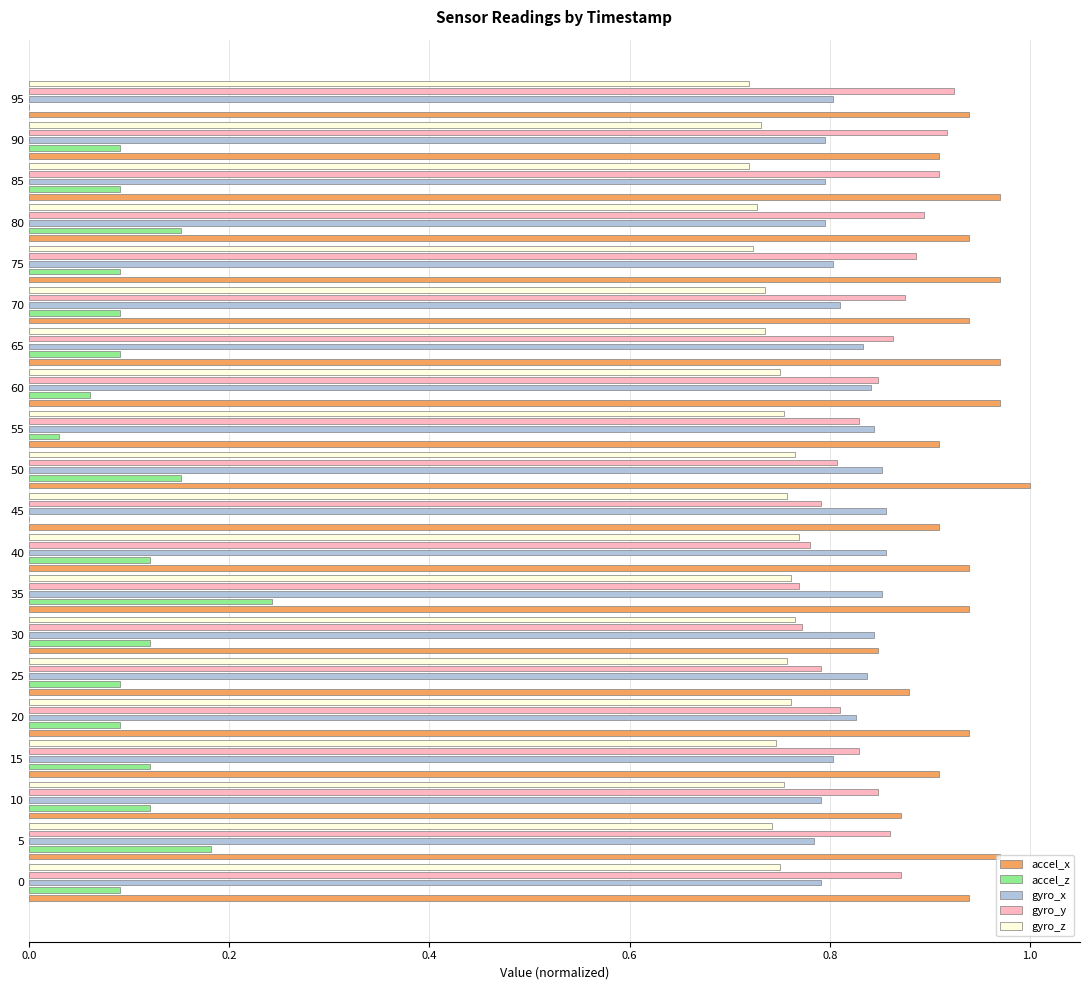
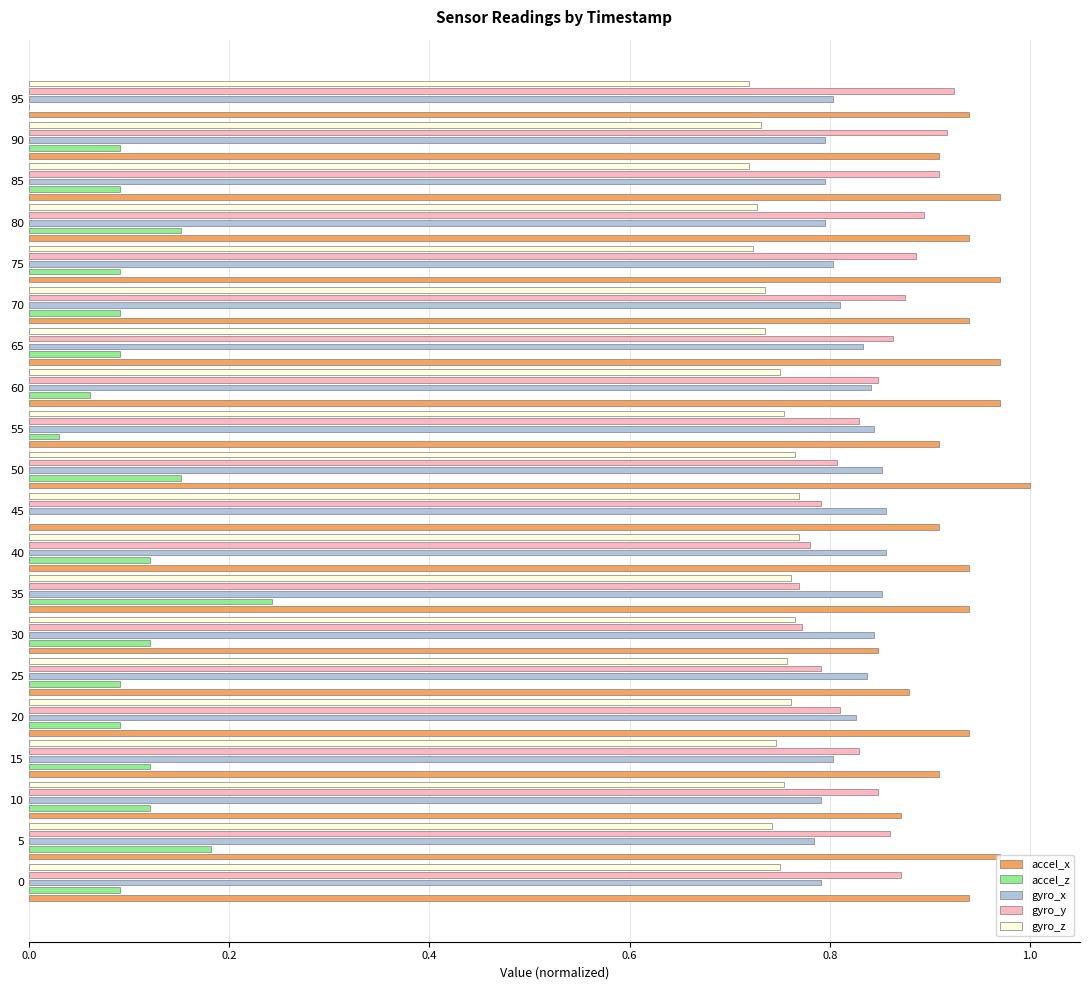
  {
    "accel_x": {
      "95": 0.939,
      "90": 0.909,
      "85": 0.970,
      "80": 0.939,
      "75": 0.970,
      "70": 0.939,
      "65": 0.970,
      "60": 0.970,
      "55": 0.909,
      "50": 1.000,
      "45": 0.909,
      "40": 0.939,
      "35": 0.939,
      "30": 0.848,
      "25": 0.879,
      "20": 0.939,
      "15": 0.909,
      "10": 0.871,
      "0": 0.939
    },
    "accel_z": {
      "95": 0.000,
      "90": 0.091,
      "85": 0.091,
      "80": 0.152,
      "75": 0.091,
      "70": 0.091,
      "65": 0.091,
      "60": 0.061,
      "55": 0.030,
      "50": 0.152,
      "45": 0.000,
      "40": 0.121,
      "35": 0.242,
      "30": 0.121,
      "25": 0.091,
      "20": 0.091,
      "15": 0.121,
      "10": 0.121,
      "5": 0.182,
      "0": 0.091
    },
    "gyro_x": {
      "95": 0.803,
      "90": 0.795,
      "85": 0.795,
      "80": 0.795,
      "75": 0.803,
      "70": 0.811,
      "65": 0.833,
      "60": 0.841,
      "55": 0.845,
      "50": 0.852,
      "45": 0.856,
      "40": 0.856,
      "35": 0.852,
      "30": 0.845,
      "25": 0.837,
      "20": 0.826,
      "15": 0.803,
      "10": 0.792,
      "5": 0.784,
      "0": 0.792
    },
    "gyro_y": {
      "95": 0.924,
      "90": 0.917,
      "85": 0.909,
      "80": 0.894,
      "75": 0.886,
      "70": 0.875,
      "65": 0.864,
      "60": 0.848,
      "55": 0.830,
      "50": 0.807,
      "45": 0.792,
      "40": 0.780,
      "35": 0.769,
      "30": 0.773,
      "25": 0.792,
      "20": 0.811,
      "15": 0.830,
      "10": 0.848,
      "5": 0.860,
      "0": 0.871
    },
    "gyro_z": {
      "95": 0.720,
      "90": 0.731,
      "85": 0.720,
      "80": 0.727,
      "75": 0.723,
      "70": 0.735,
      "65": 0.735,
      "60": 0.750,
      "55": 0.754,
      "50": 0.765,
-     "45": 0.758,
+     "45": 0.769,
      "40": 0.769,
      "35": 0.761,
      "30": 0.765,
      "25": 0.758,
      "20": 0.761,
      "15": 0.746,
      "10": 0.754,
      "5": 0.742,
      "0": 0.750
    }
  }
